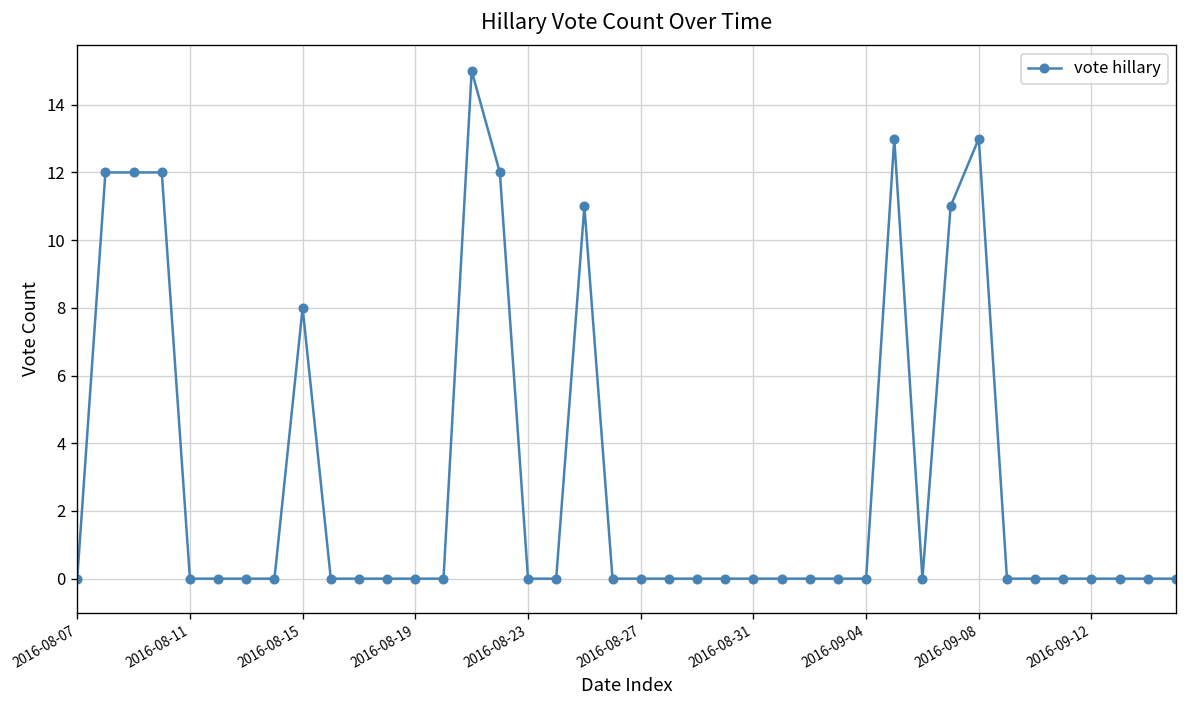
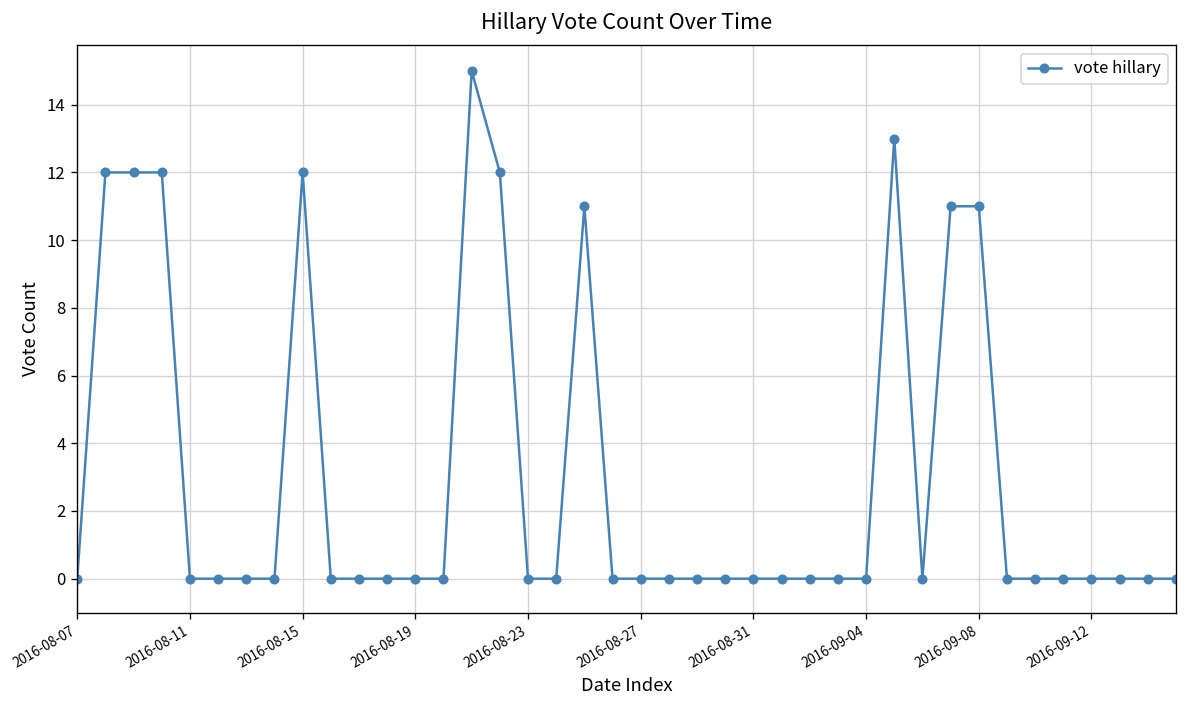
  {
    "2016-08-07": 0,
    "2016-08-11": 0,
-   "2016-08-15": 8,
+   "2016-08-15": 12,
    "2016-08-19": 0,
    "2016-08-23": 0,
    "2016-08-27": 0,
    "2016-08-31": 0,
    "2016-09-04": 0,
-   "2016-09-08": 13,
+   "2016-09-08": 11,
    "2016-09-12": 0
  }
